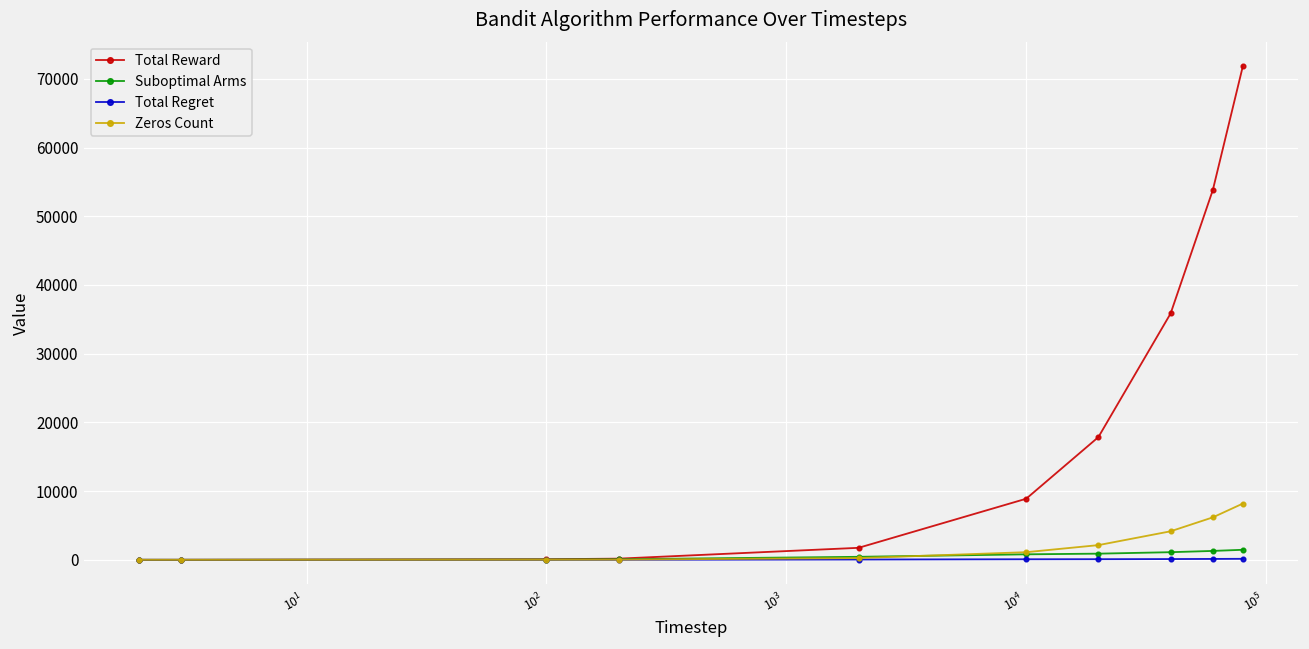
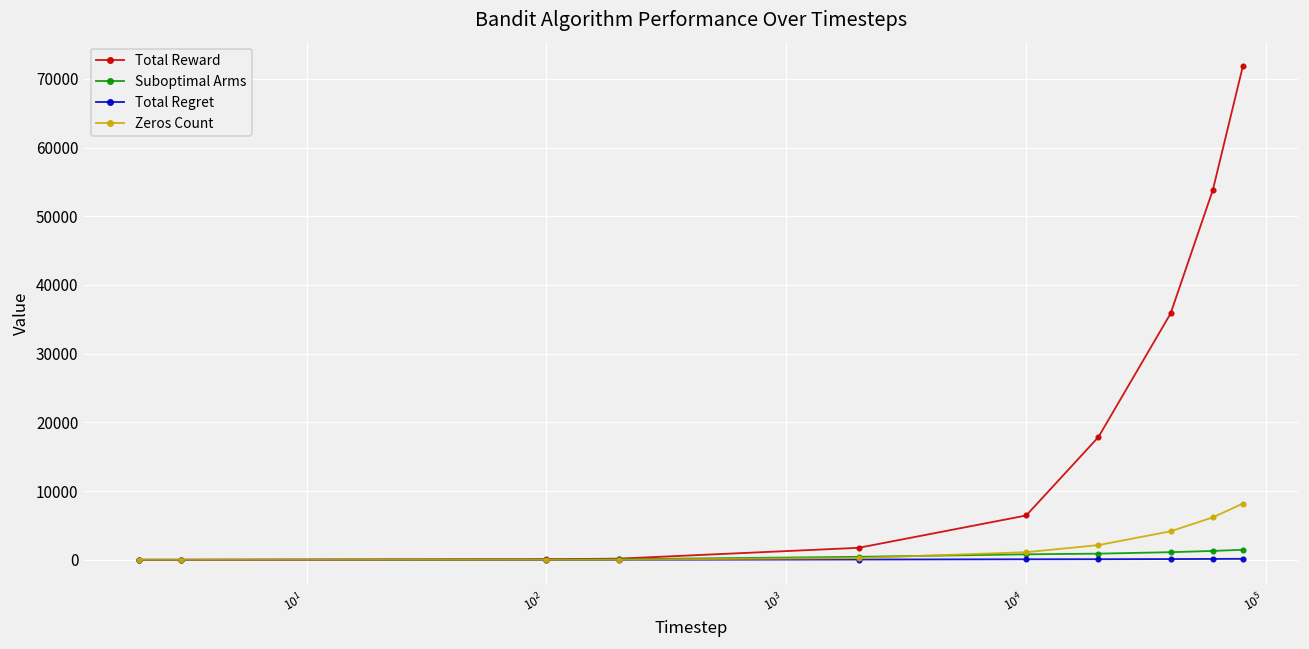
  {
    "Total Reward": {
-     "10^4": 9000
+     "10^4": 6000
    },
    "Total Regret": {
      "10^4": 0
    }
  }
